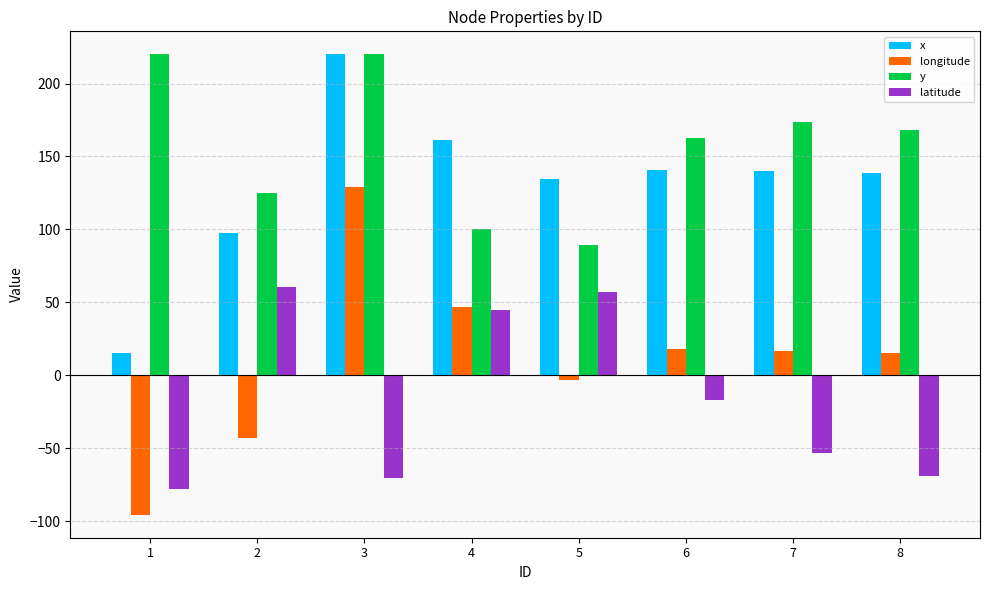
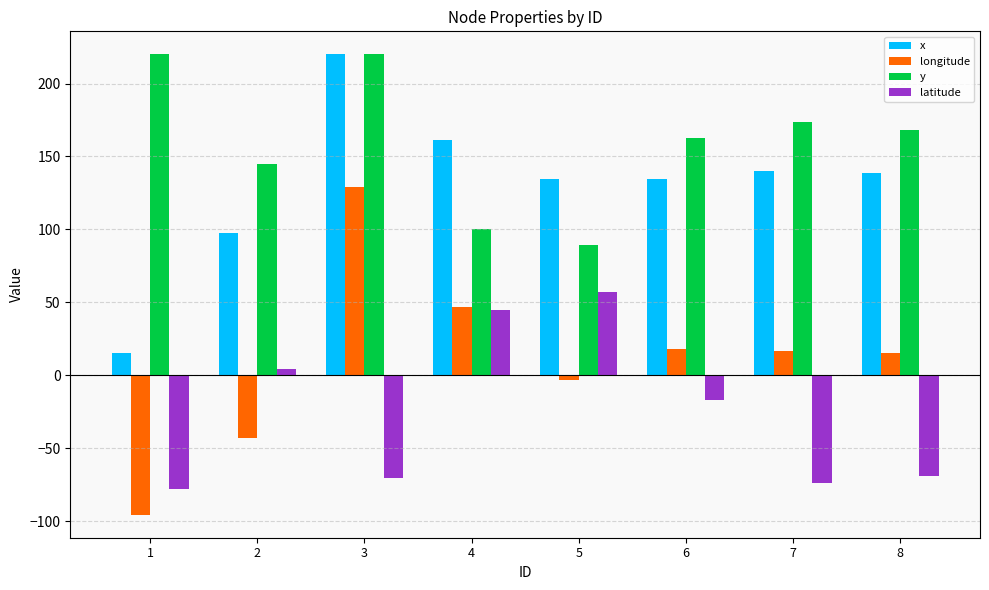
  {
    "x": {
      "1": 15,
      "2": 98,
      "3": 220,
      "4": 161,
      "5": 135,
-     "6": 141,
+     "6": 134,
      "7": 140,
      "8": 139
    },
    "longitude": {
      "1": -96,
      "2": -43,
      "3": 129,
      "4": 47,
      "5": -3,
      "6": 18,
      "7": 17,
      "8": 15
    },
    "y": {
      "1": 220,
-     "2": 125,
+     "2": 145,
      "3": 220,
      "4": 100,
      "5": 90,
      "6": 163,
      "7": 173,
      "8": 168
    },
    "latitude": {
      "1": -78,
-     "2": 60,
+     "2": 5,
      "3": -70,
      "4": 44,
      "5": 57,
      "6": -17,
-     "7": -54,
+     "7": -74,
      "8": -69
    }
  }
